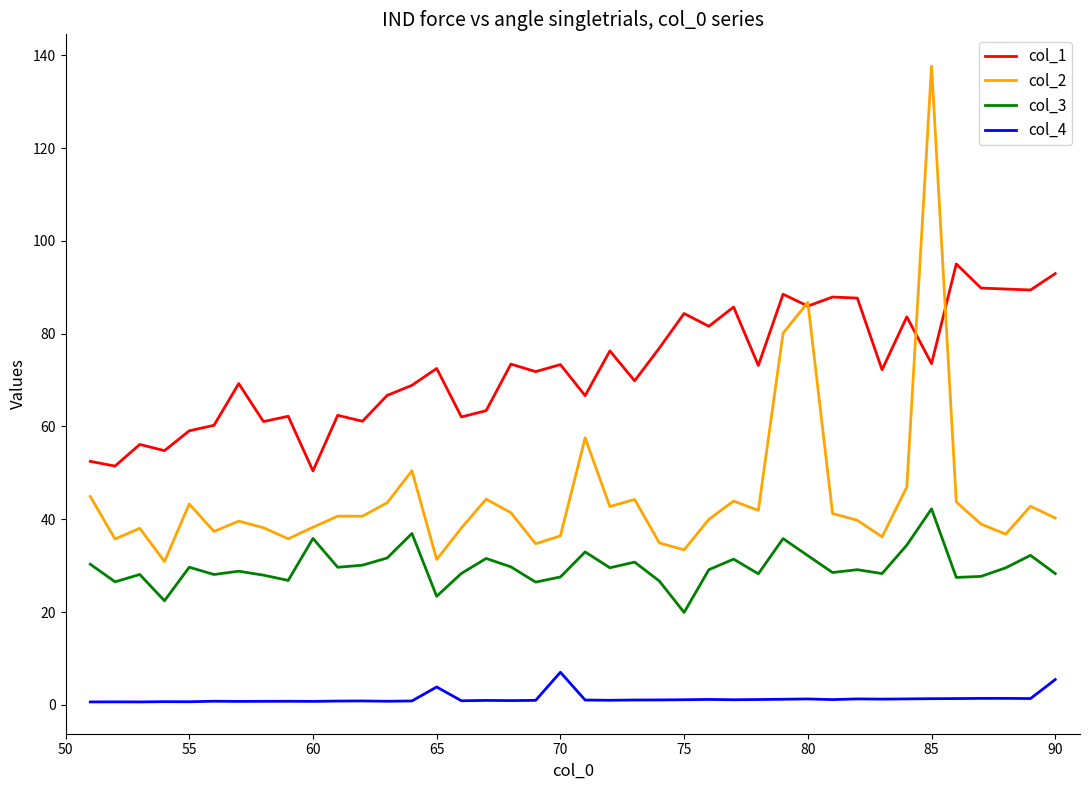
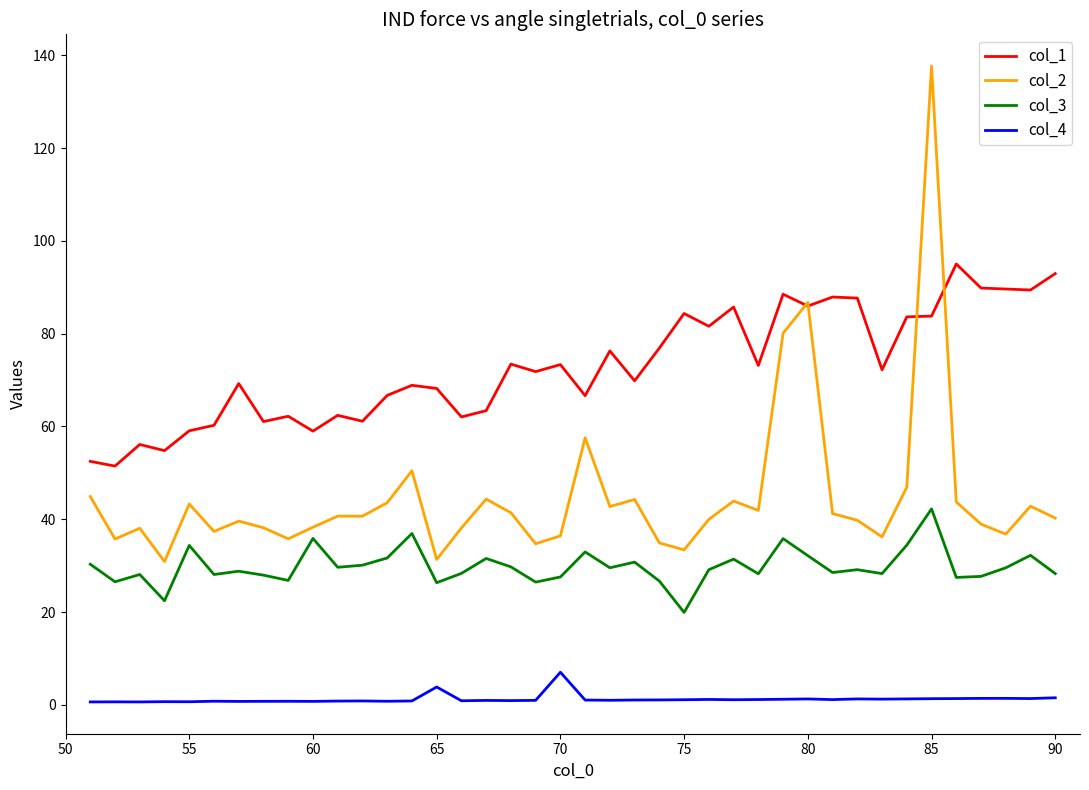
  {
    "col_1": {
      "55": 59,
-     "60": 50,
-     "65": 73,
+     "60": 59,
+     "65": 68,
      "70": 73,
      "75": 84,
      "80": 86,
-     "85": 74,
+     "85": 84,
      "90": 93
    },
    "col_2": {
      "55": 43,
      "60": 38,
      "65": 31,
      "70": 36,
      "75": 33,
      "80": 87,
      "85": 138,
      "90": 40
    },
    "col_3": {
-     "55": 30,
+     "55": 34,
      "60": 36,
-     "65": 23,
+     "65": 26,
      "70": 28,
      "75": 20,
      "80": 32,
      "85": 42,
      "90": 28
    },
    "col_4": {
      "55": 1,
      "60": 1,
      "65": 4,
      "70": 7,
      "75": 1,
      "80": 1,
      "85": 1,
-     "90": 5
+     "90": 2
    }
  }
